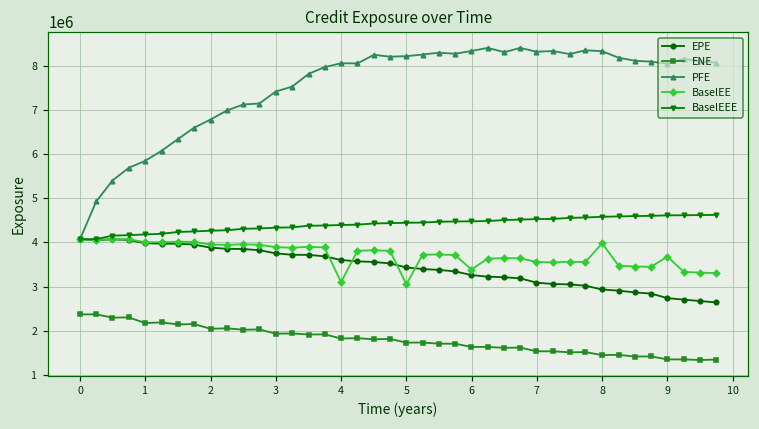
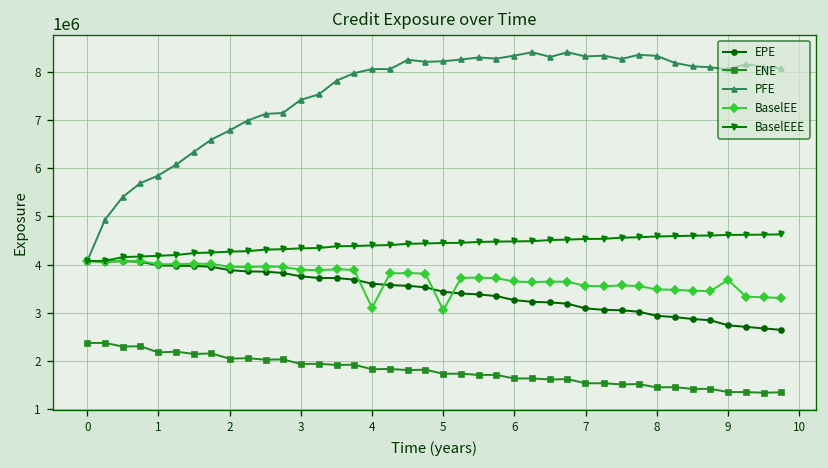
  {
    "BaselEE": {
      "2": 4000000,
      "3": 3900000,
      "4": 3100000,
      "5": 3100000,
-     "6": 3400000,
-     "8": 4000000,
+     "6": 3600000,
+     "8": 3500000,
      "9": 3700000
    }
  }
